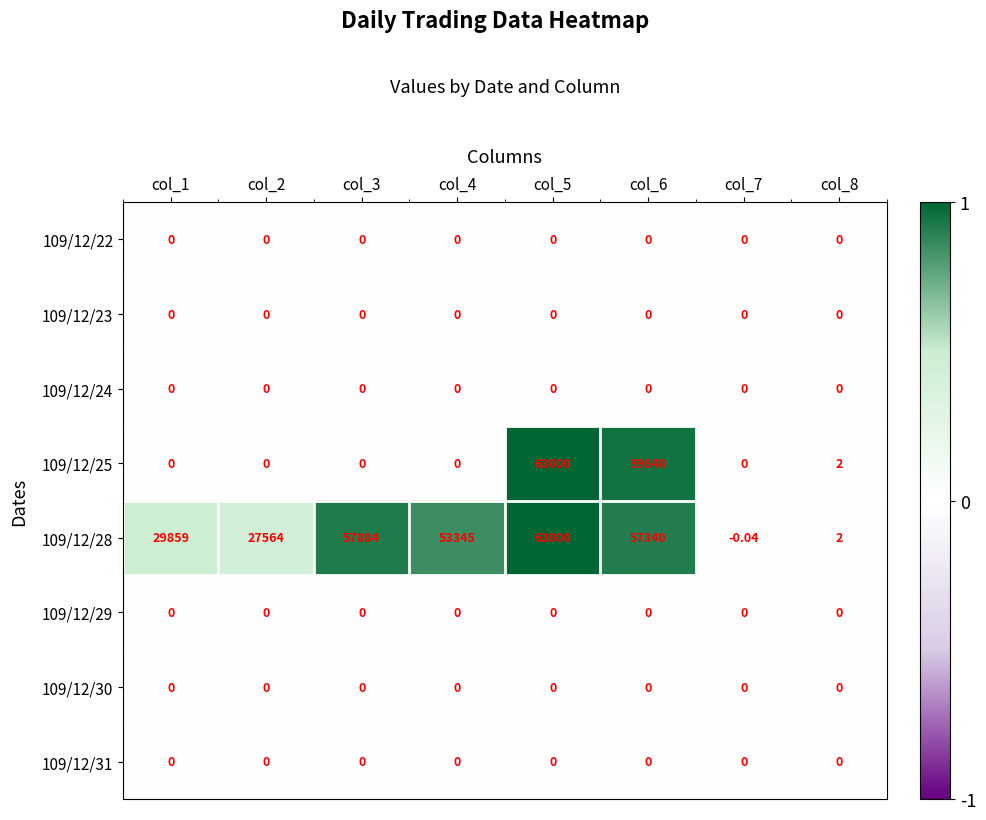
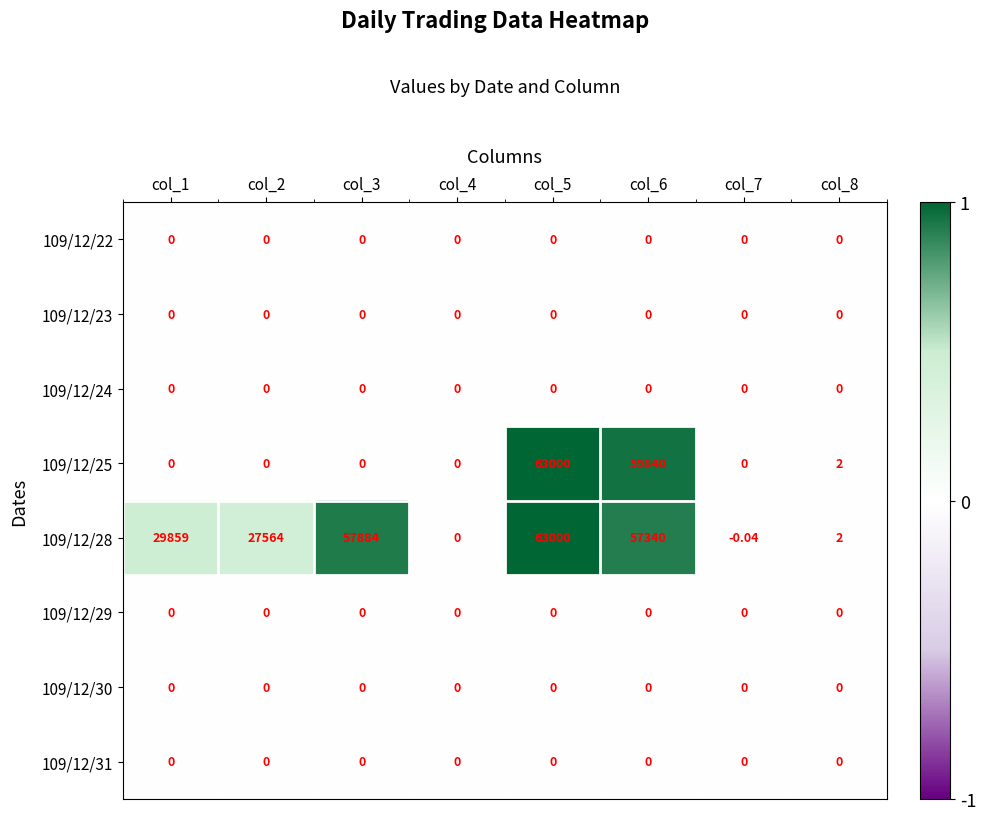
  {
    "109/12/22": {
      "col_1": 0,
      "col_2": 0,
      "col_3": 0,
      "col_4": 0,
      "col_5": 0,
      "col_6": 0,
      "col_7": 0,
      "col_8": 0
    },
    "109/12/23": {
      "col_1": 0,
      "col_2": 0,
      "col_3": 0,
      "col_4": 0,
      "col_5": 0,
      "col_6": 0,
      "col_7": 0,
      "col_8": 0
    },
    "109/12/24": {
      "col_1": 0,
      "col_2": 0,
      "col_3": 0,
      "col_4": 0,
      "col_5": 0,
      "col_6": 0,
      "col_7": 0,
      "col_8": 0
    },
    "109/12/25": {
      "col_1": 0,
      "col_2": 0,
      "col_3": 0,
      "col_4": 0,
      "col_5": 63000,
      "col_6": 59840,
      "col_7": 0,
      "col_8": 2
    },
    "109/12/28": {
      "col_1": 29859,
      "col_2": 27564,
      "col_3": 57884,
-     "col_4": 53345,
+     "col_4": 0,
      "col_5": 63000,
      "col_6": 57340,
      "col_7": -0.04,
      "col_8": 2
    },
    "109/12/29": {
      "col_1": 0,
      "col_2": 0,
      "col_3": 0,
      "col_4": 0,
      "col_5": 0,
      "col_6": 0,
      "col_7": 0,
      "col_8": 0
    },
    "109/12/30": {
      "col_1": 0,
      "col_2": 0,
      "col_3": 0,
      "col_4": 0,
      "col_5": 0,
      "col_6": 0,
      "col_7": 0,
      "col_8": 0
    },
    "109/12/31": {
      "col_1": 0,
      "col_2": 0,
      "col_3": 0,
      "col_4": 0,
      "col_5": 0,
      "col_6": 0,
      "col_7": 0,
      "col_8": 0
    }
  }
